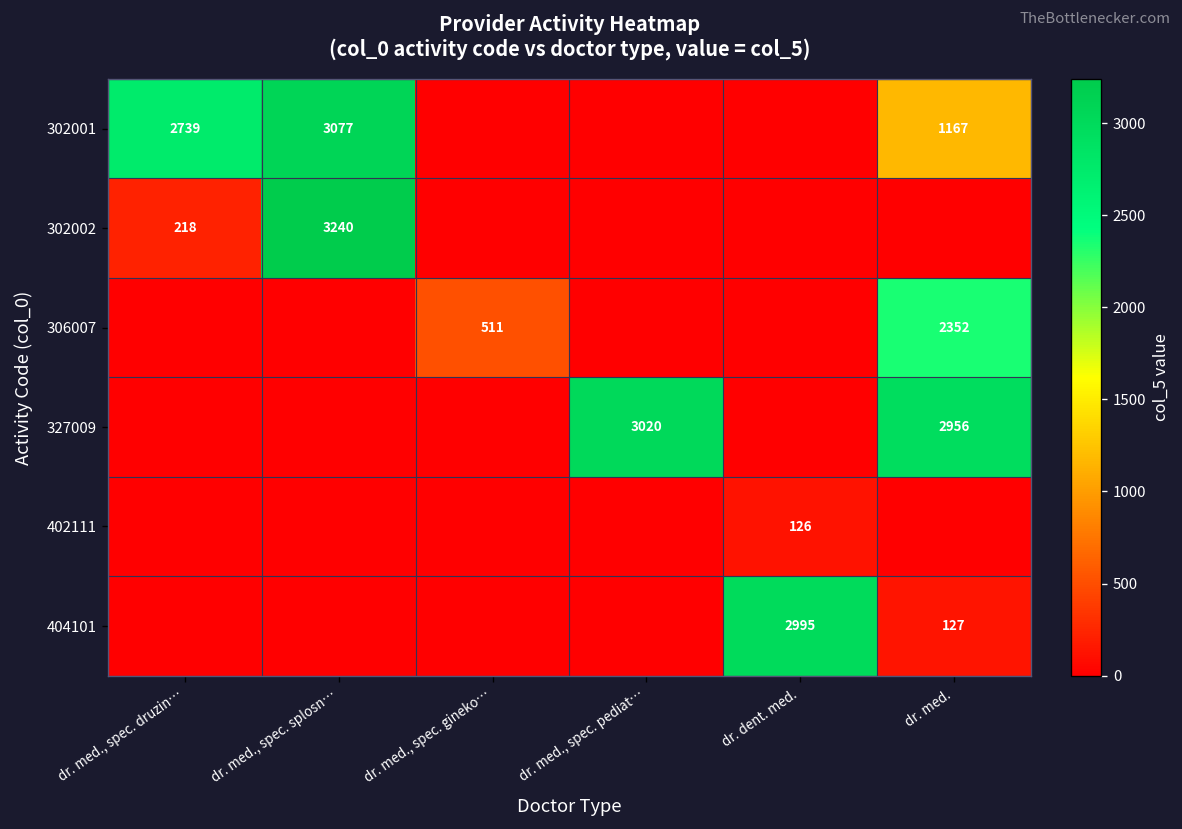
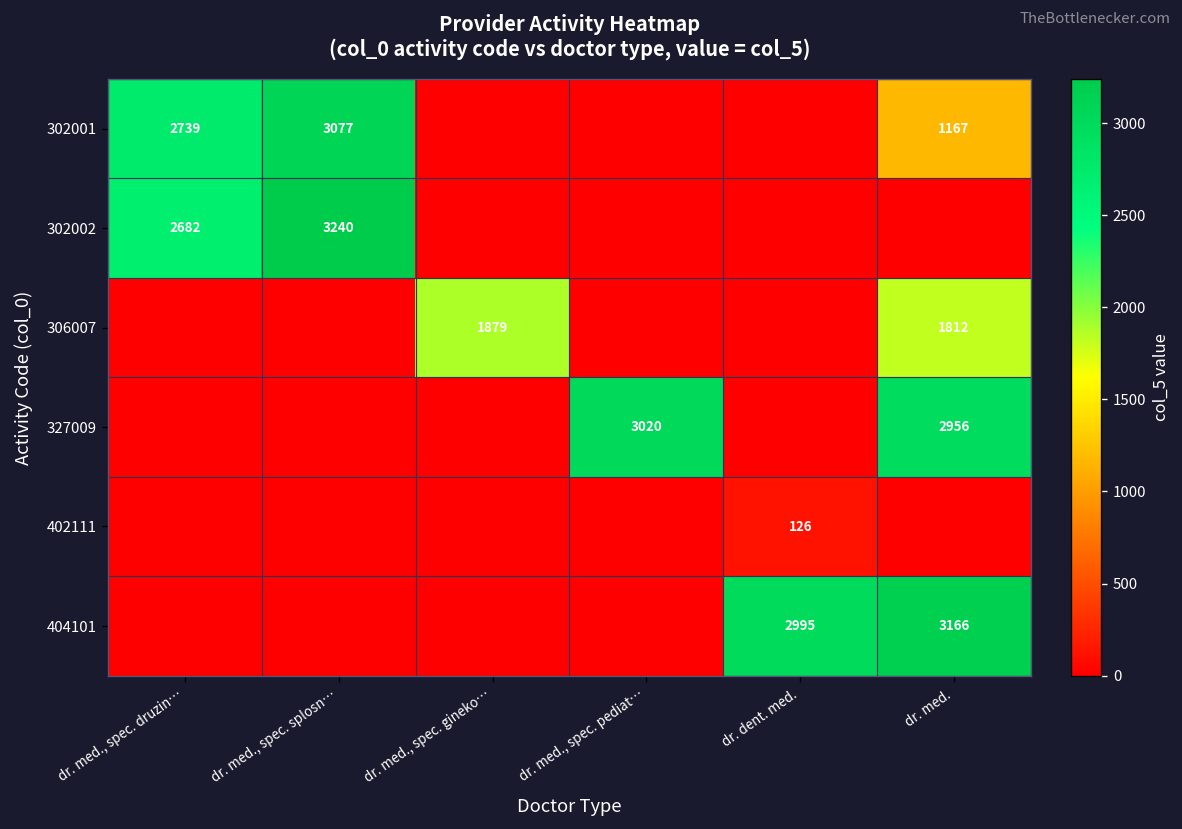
  {
    "302001": {
      "dr. med., spec. druzin…": 2739,
      "dr. med., spec. splosn…": 3077,
      "dr. med.": 1167
    },
    "302002": {
-     "dr. med., spec. druzin…": 218,
+     "dr. med., spec. druzin…": 2682,
      "dr. med., spec. splosn…": 3240
    },
    "306007": {
-     "dr. med., spec. gineko…": 511,
-     "dr. med.": 2352
+     "dr. med., spec. gineko…": 1879,
+     "dr. med.": 1812
    },
    "327009": {
      "dr. med., spec. pediat…": 3020,
      "dr. med.": 2956
    },
    "402111": {
      "dr. dent. med.": 126
    },
    "404101": {
      "dr. dent. med.": 2995,
-     "dr. med.": 127
+     "dr. med.": 3166
    }
  }
